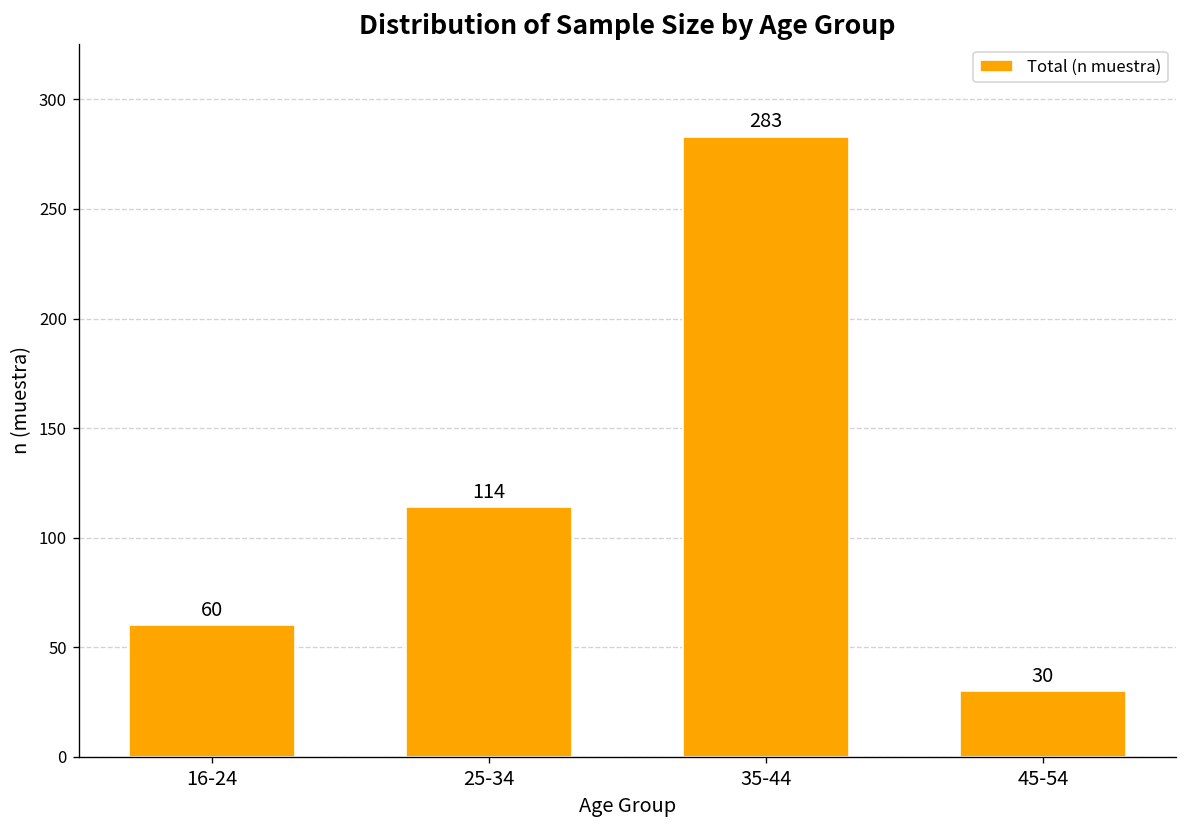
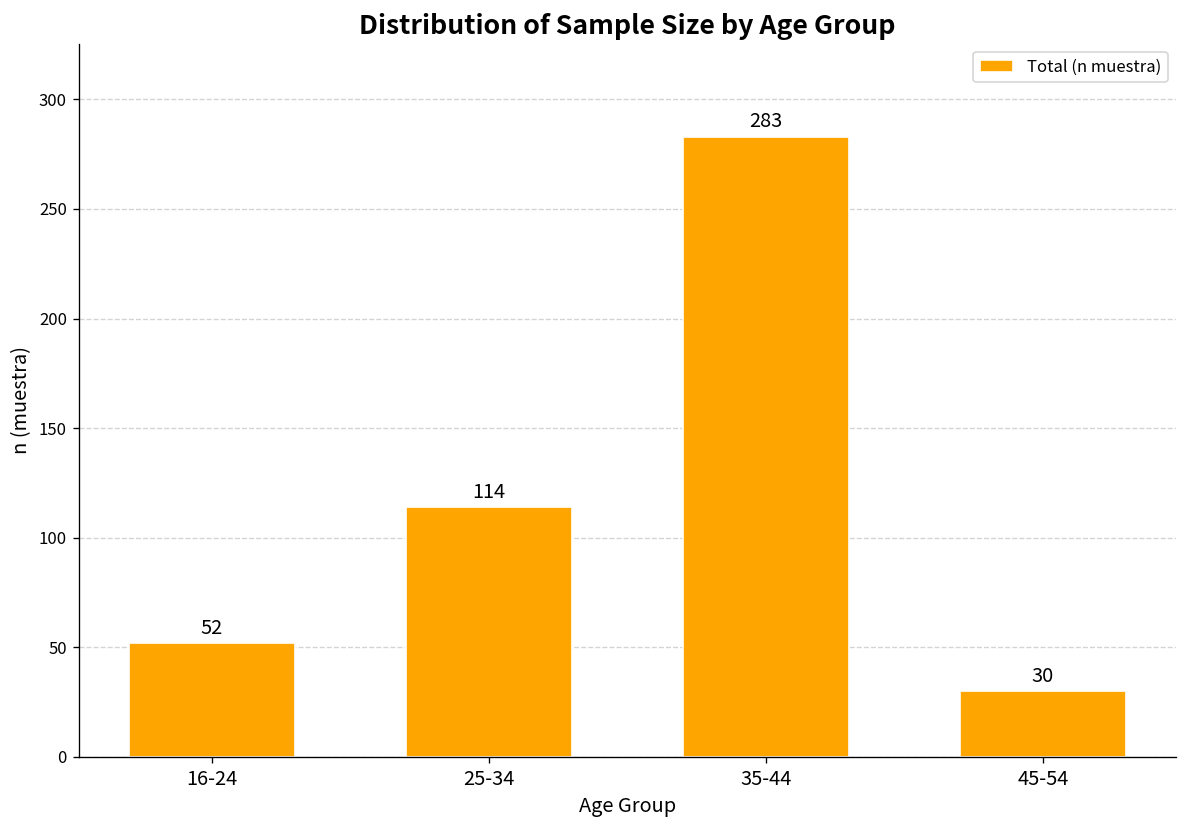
  {
-   "16-24": 60,
+   "16-24": 52,
    "25-34": 114,
    "35-44": 283,
    "45-54": 30
  }
